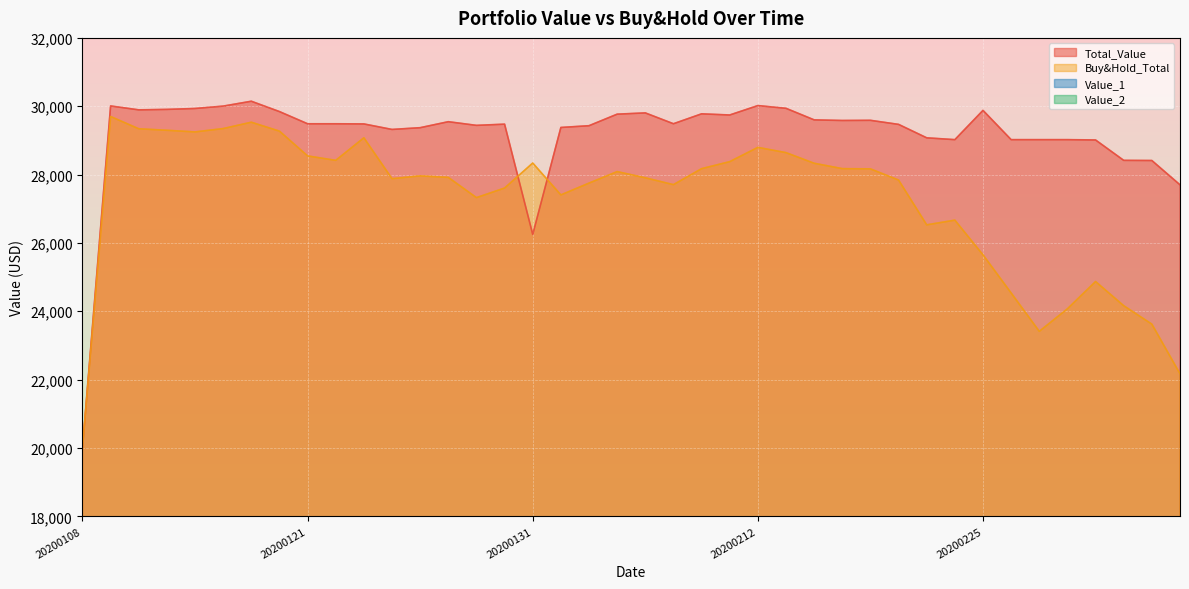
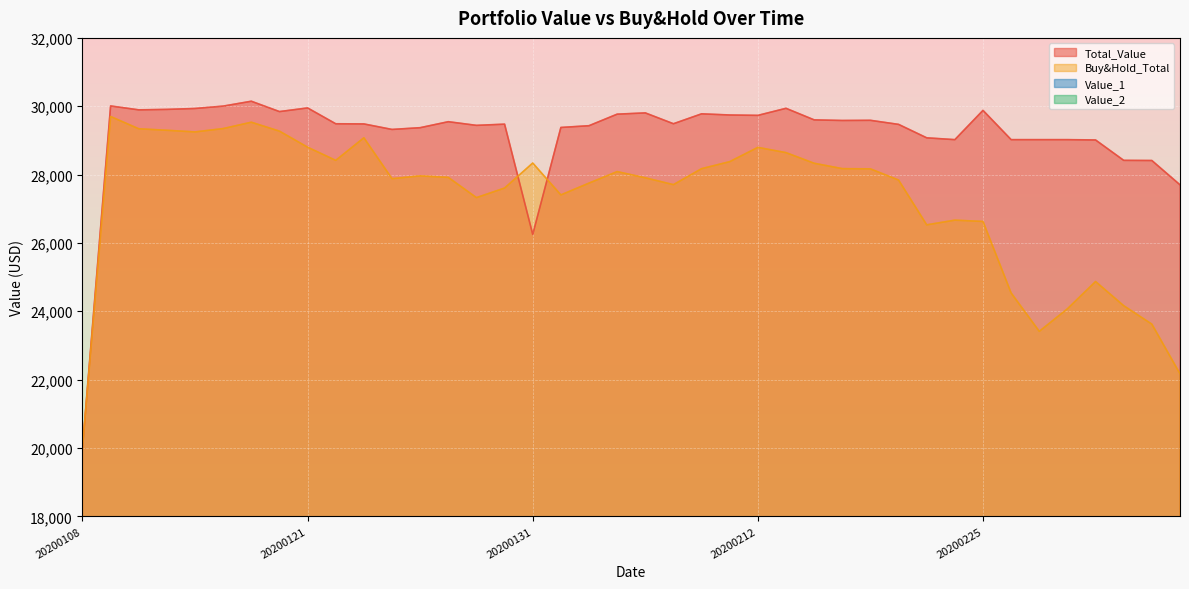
  {
    "Total_Value": {
-     "20200121": "29,500",
+     "20200121": "30,000",
      "20200131": "26,300",
-     "20200212": "30,000",
+     "20200212": "29,700",
      "20200225": "29,900"
    },
    "Buy&Hold_Total": {
-     "20200121": "28,500",
+     "20200121": "28,800",
      "20200131": "28,300",
      "20200212": "28,800",
-     "20200225": "25,700"
+     "20200225": "26,600"
    }
  }
